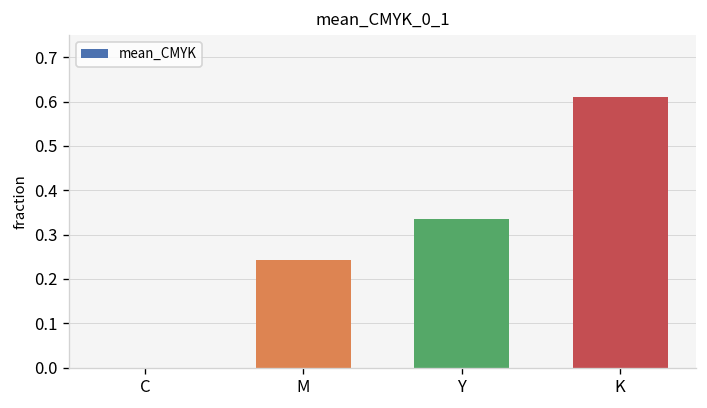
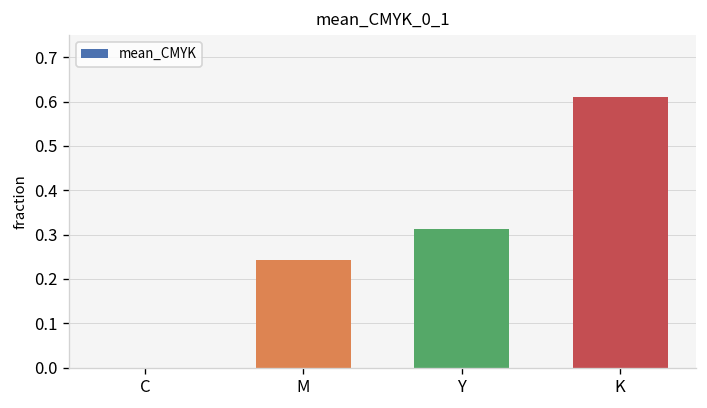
  {
    "C": 0.00,
    "M": 0.24,
-   "Y": 0.34,
+   "Y": 0.31,
    "K": 0.61
  }
